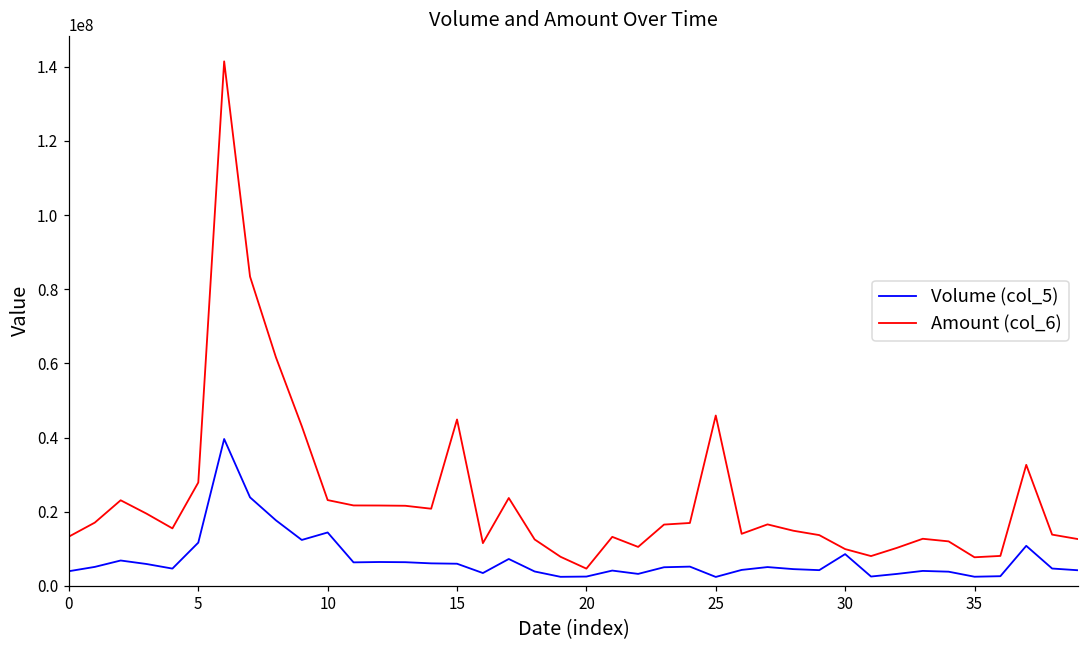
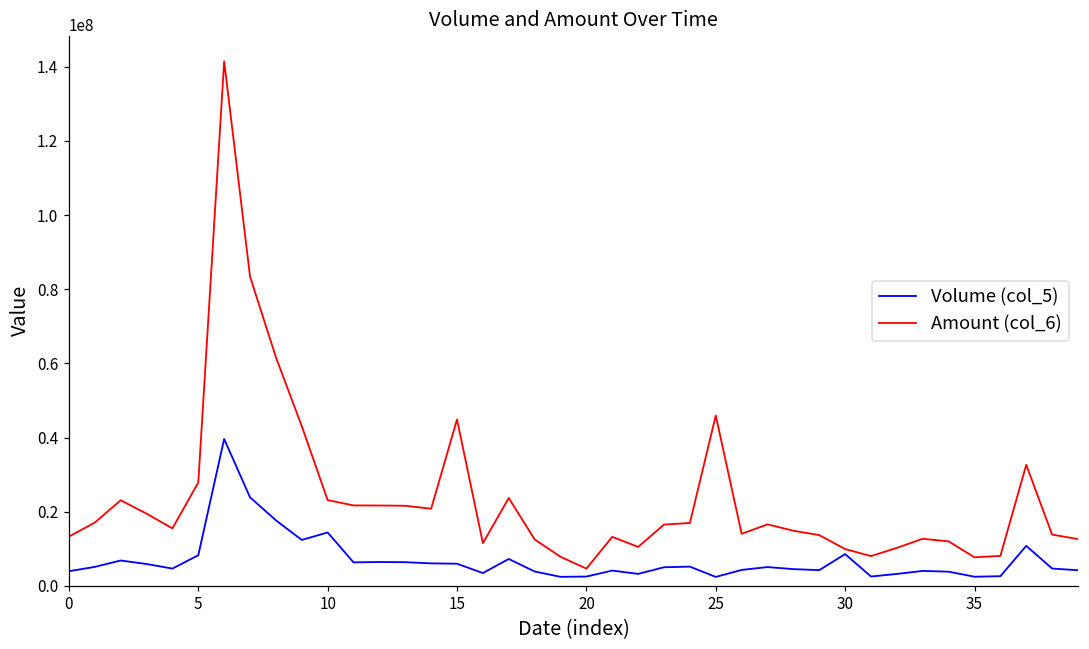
  {
    "Volume (col_5)": {
      "0": 4000000,
-     "5": 12000000,
+     "5": 8000000,
      "10": 14000000,
      "15": 6000000,
      "20": 2000000,
      "25": 2000000,
      "30": 9000000,
      "35": 2000000
    },
    "Amount (col_6)": {
      "0": 13000000,
      "5": 28000000,
      "10": 23000000,
      "15": 45000000,
      "20": 5000000,
      "25": 46000000,
      "30": 10000000,
      "35": 8000000
    }
  }
